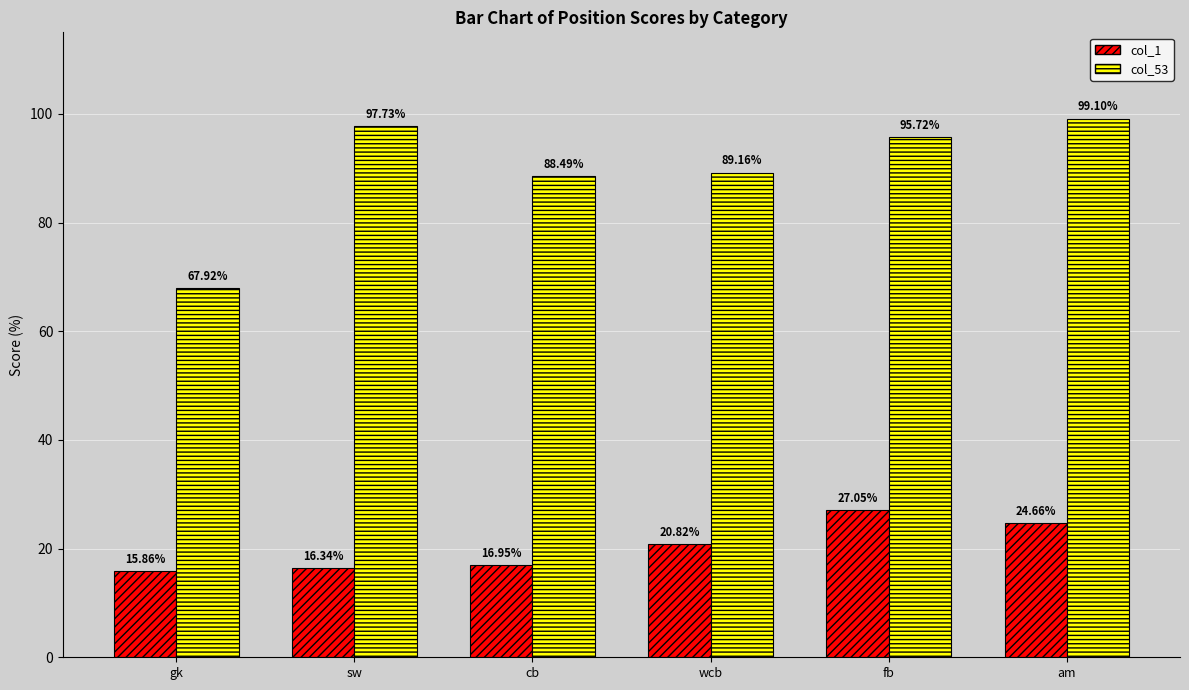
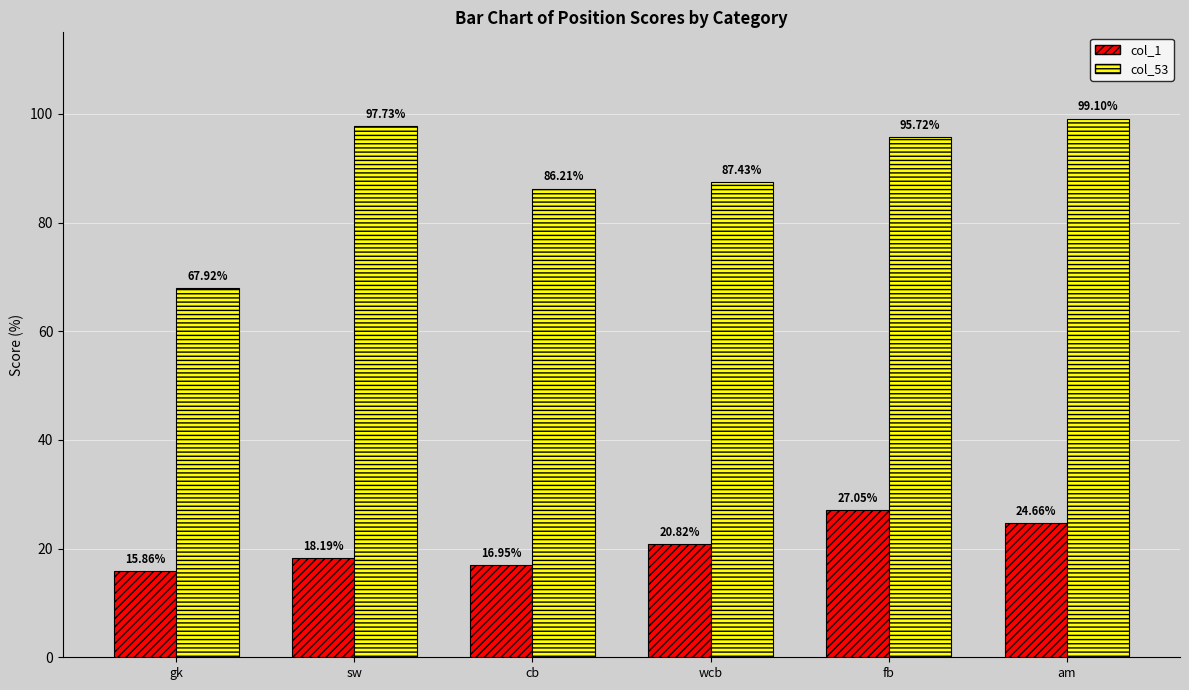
  {
    "col_1": {
      "gk": "15.86%",
-     "sw": "16.34%",
+     "sw": "18.19%",
      "cb": "16.95%",
      "wcb": "20.82%",
      "fb": "27.05%",
      "am": "24.66%"
    },
    "col_53": {
      "gk": "67.92%",
      "sw": "97.73%",
-     "cb": "88.49%",
-     "wcb": "89.16%",
+     "cb": "86.21%",
+     "wcb": "87.43%",
      "fb": "95.72%",
      "am": "99.10%"
    }
  }
